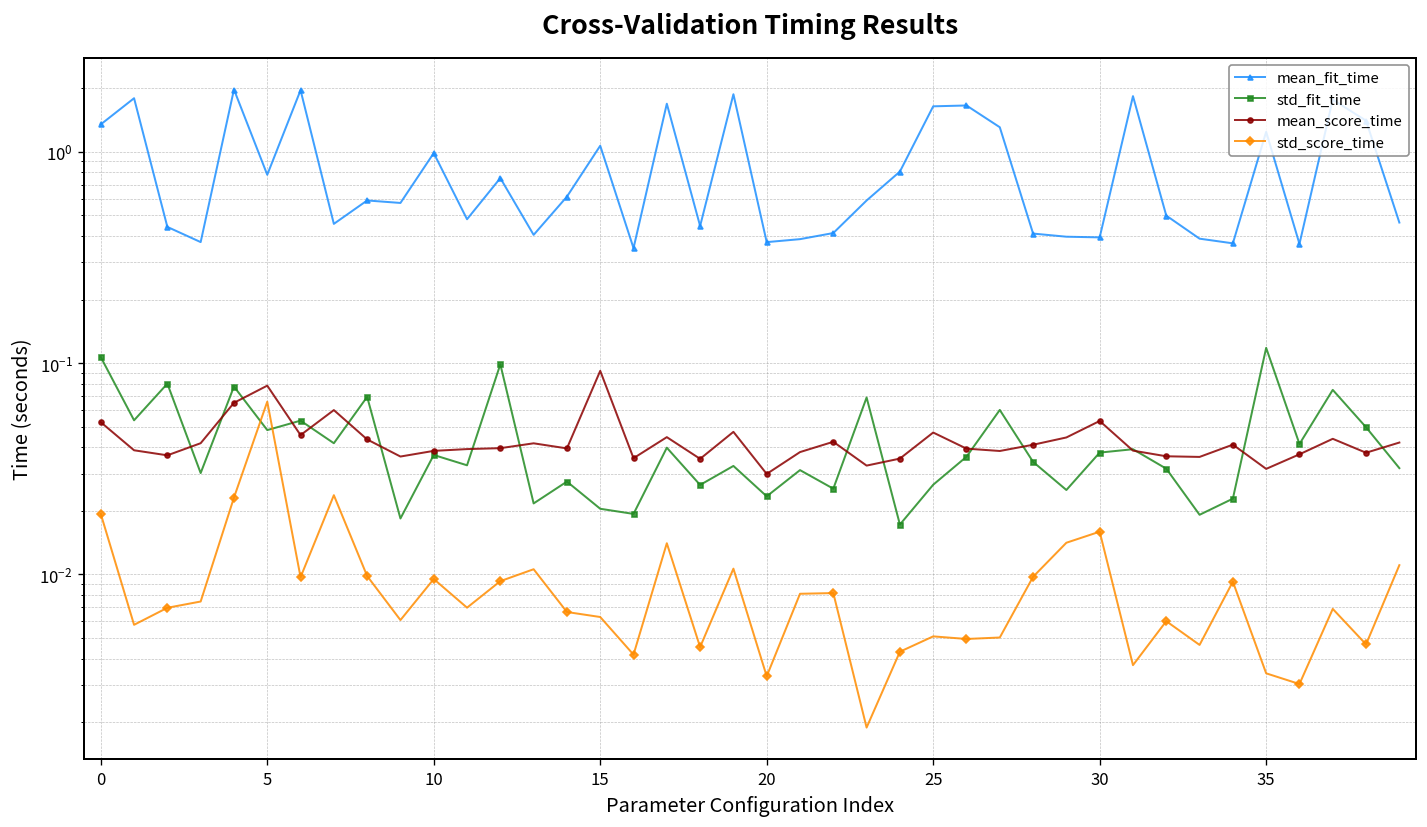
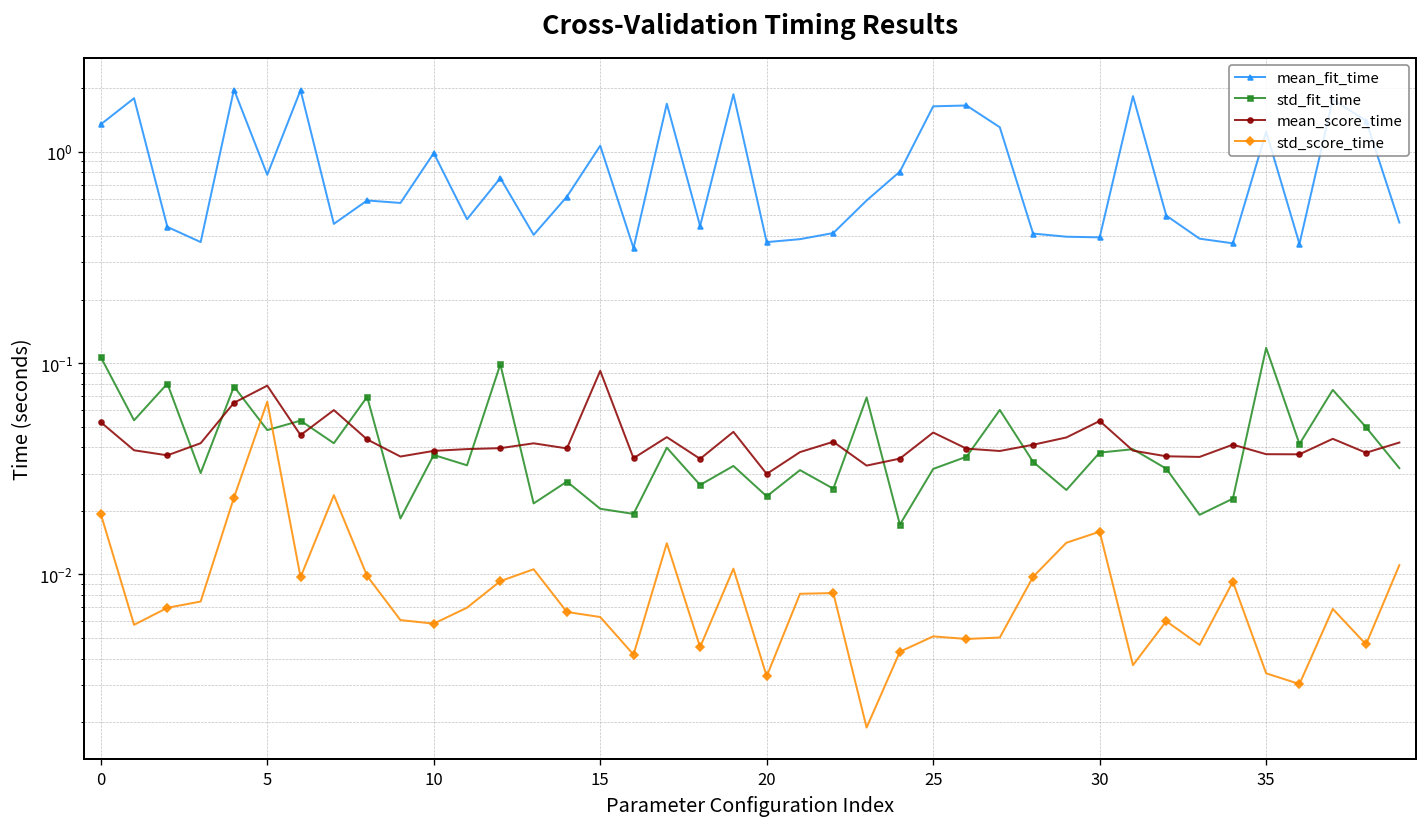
  {
    "mean_fit_time": {
      "0": 1.3,
      "5": 0.8,
      "10": 1.0,
      "15": 1.1,
      "20": 0.37,
      "25": 1.6,
      "30": 0.39
    },
    "std_fit_time": {
      "0": 0.11,
      "5": 0.048,
      "10": 0.037,
      "15": 0.020,
      "20": 0.023,
-     "25": 0.027,
+     "25": 0.032,
      "30": 0.038,
      "35": 0.12
    },
    "mean_score_time": {
      "0": 0.053,
      "5": 0.08,
      "10": 0.038,
      "15": 0.09,
      "20": 0.030,
      "25": 0.047,
      "30": 0.053,
-     "35": 0.032
+     "35": 0.037
    },
    "std_score_time": {
      "0": 0.019,
      "5": 0.066,
-     "10": 0.010,
+     "10": 0.0059,
      "15": 0.0063,
      "20": 0.0033,
      "25": 0.0051,
      "30": 0.016,
      "35": 0.0034
    }
  }
